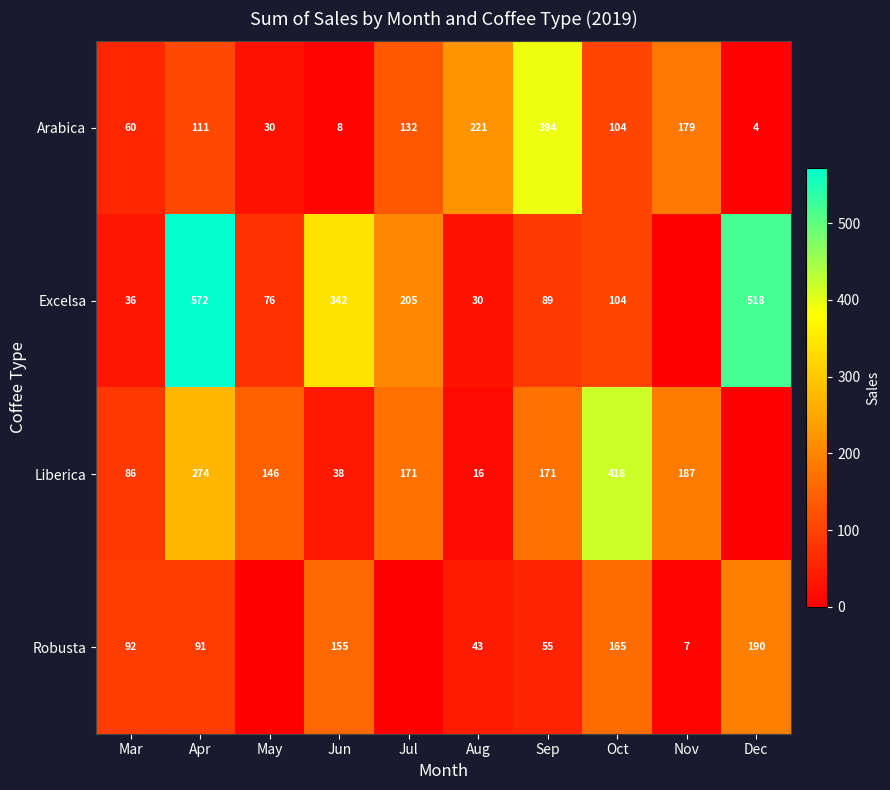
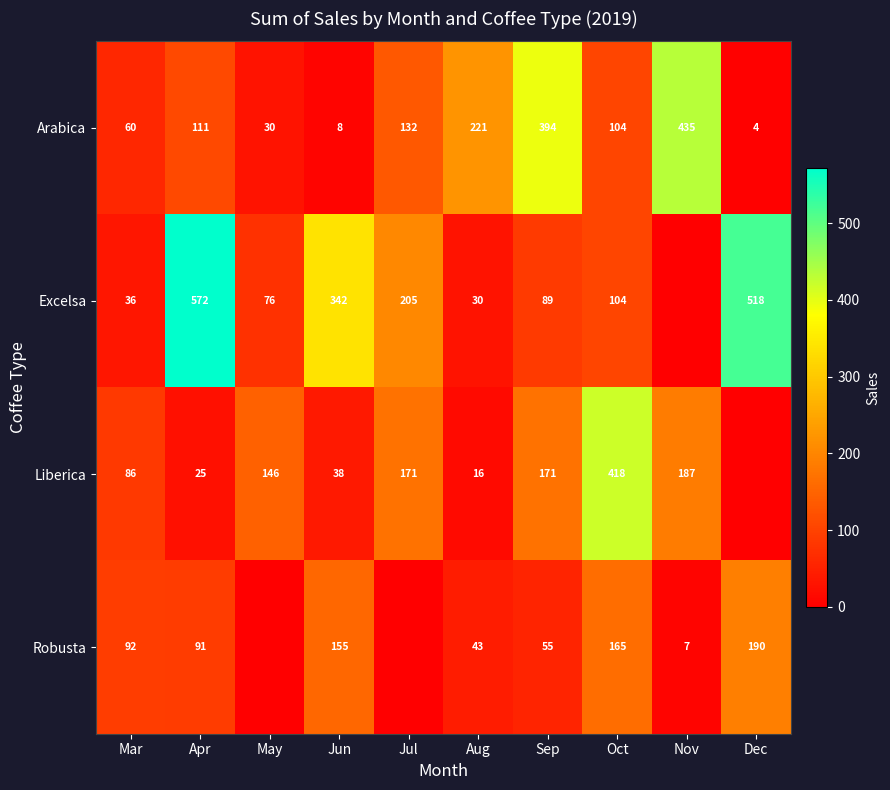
  {
    "Arabica": {
      "Mar": 60,
      "Apr": 111,
      "May": 30,
      "Jun": 8,
      "Jul": 132,
      "Aug": 221,
      "Sep": 394,
      "Oct": 104,
-     "Nov": 179,
+     "Nov": 435,
      "Dec": 4
    },
    "Excelsa": {
      "Mar": 36,
      "Apr": 572,
      "May": 76,
      "Jun": 342,
      "Jul": 205,
      "Aug": 30,
      "Sep": 89,
      "Oct": 104,
      "Dec": 518
    },
    "Liberica": {
      "Mar": 86,
-     "Apr": 274,
+     "Apr": 25,
      "May": 146,
      "Jun": 38,
      "Jul": 171,
      "Aug": 16,
      "Sep": 171,
      "Oct": 418,
      "Nov": 187
    },
    "Robusta": {
      "Mar": 92,
      "Apr": 91,
      "Jun": 155,
      "Aug": 43,
      "Sep": 55,
      "Oct": 165,
      "Nov": 7,
      "Dec": 190
    }
  }
